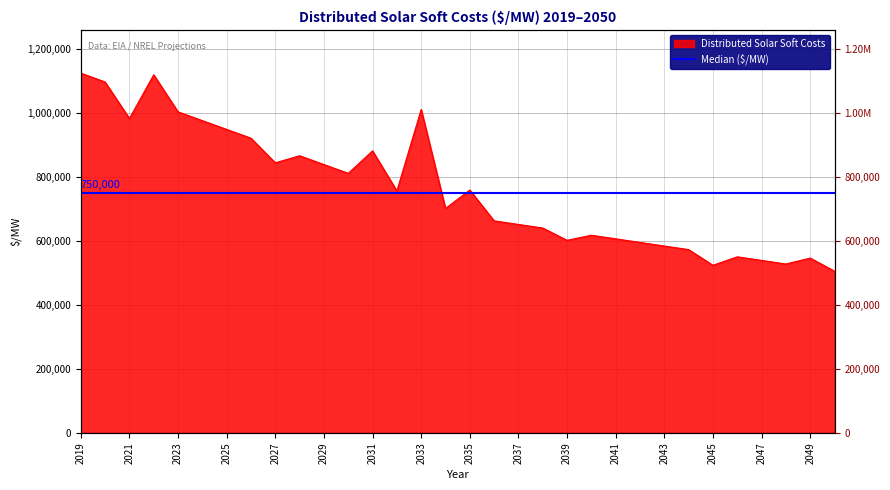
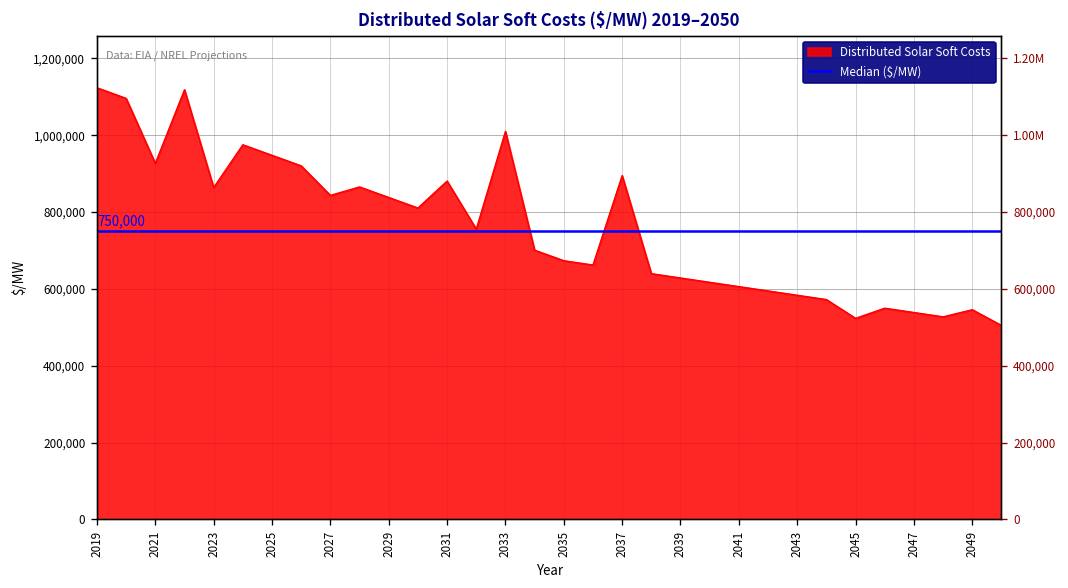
  {
    "2019": "1,120,000",
-   "2021": "980,000",
-   "2023": "1,000,000",
+   "2021": "930,000",
+   "2023": "860,000",
    "2025": "950,000",
    "2027": "840,000",
    "2029": "840,000",
    "2031": "880,000",
    "2033": "1,010,000",
-   "2035": "760,000",
-   "2037": "650,000",
-   "2039": "600,000",
+   "2035": "670,000",
+   "2037": "900,000",
+   "2039": "630,000",
    "2041": "610,000",
    "2043": "580,000",
    "2045": "520,000",
    "2047": "540,000",
    "2049": "550,000"
  }
